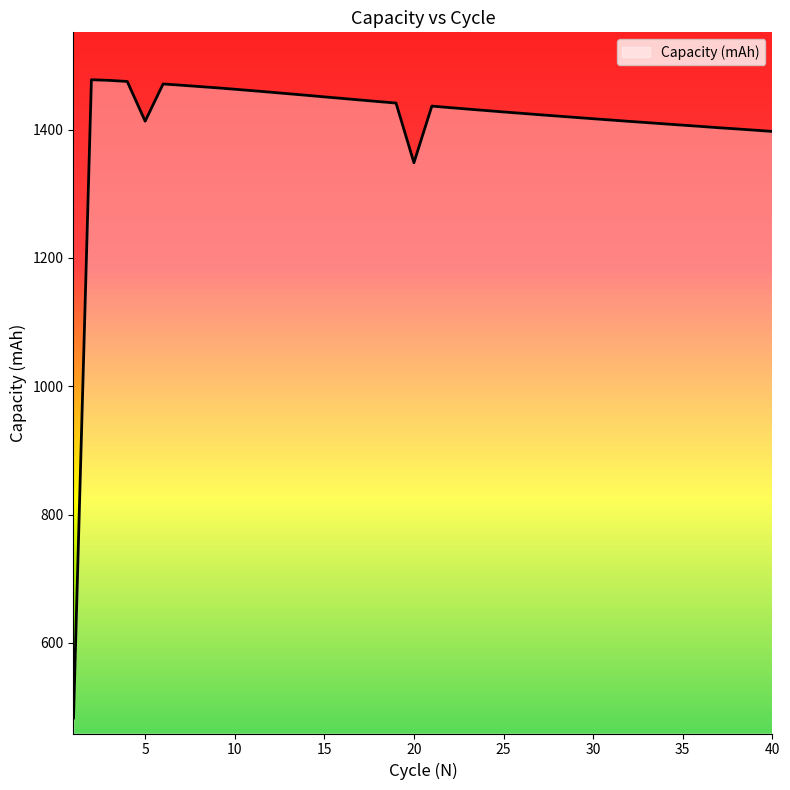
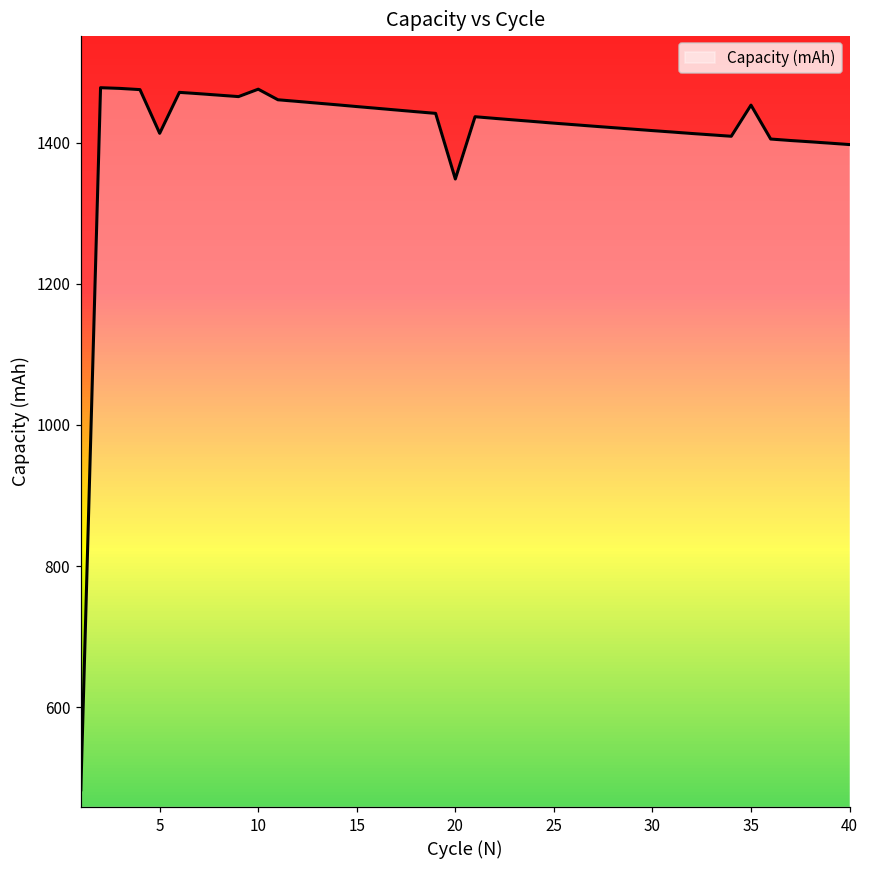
  {
    "5": 1410,
-   "10": 1460,
+   "10": 1480,
    "15": 1450,
    "20": 1350,
    "25": 1430,
    "30": 1420,
-   "35": 1410,
+   "35": 1450,
    "40": 1400
  }
